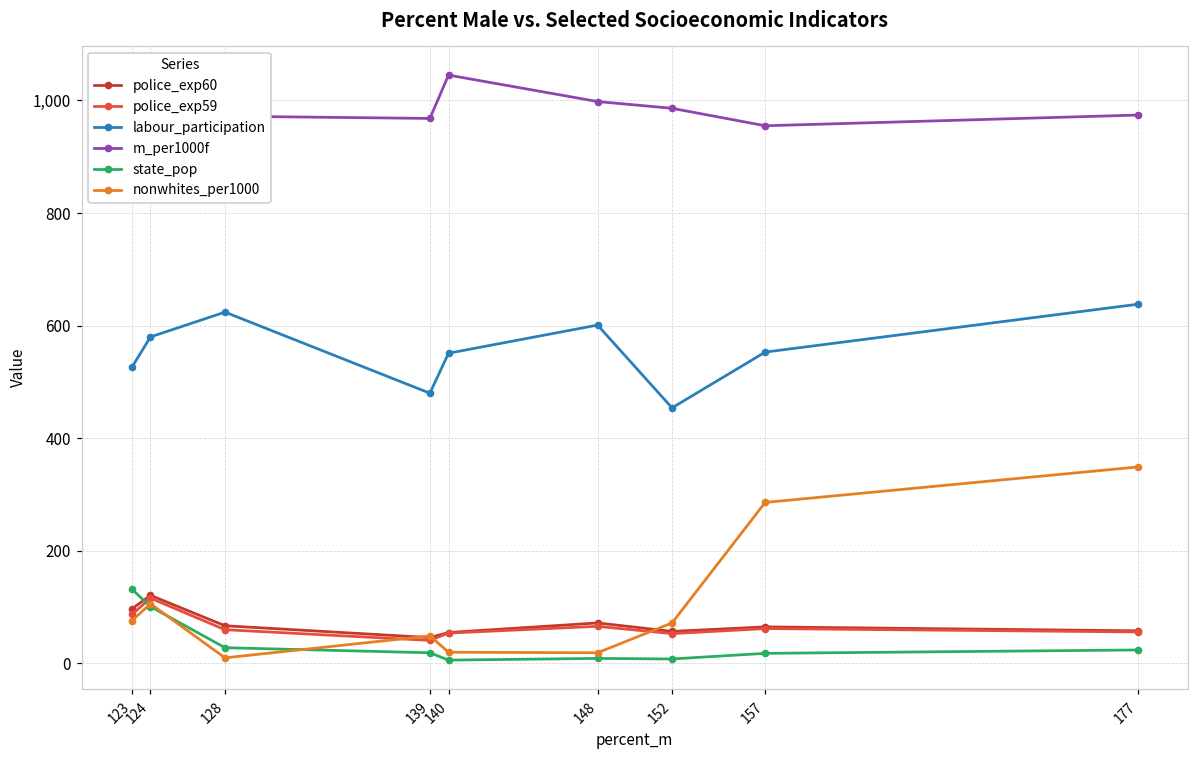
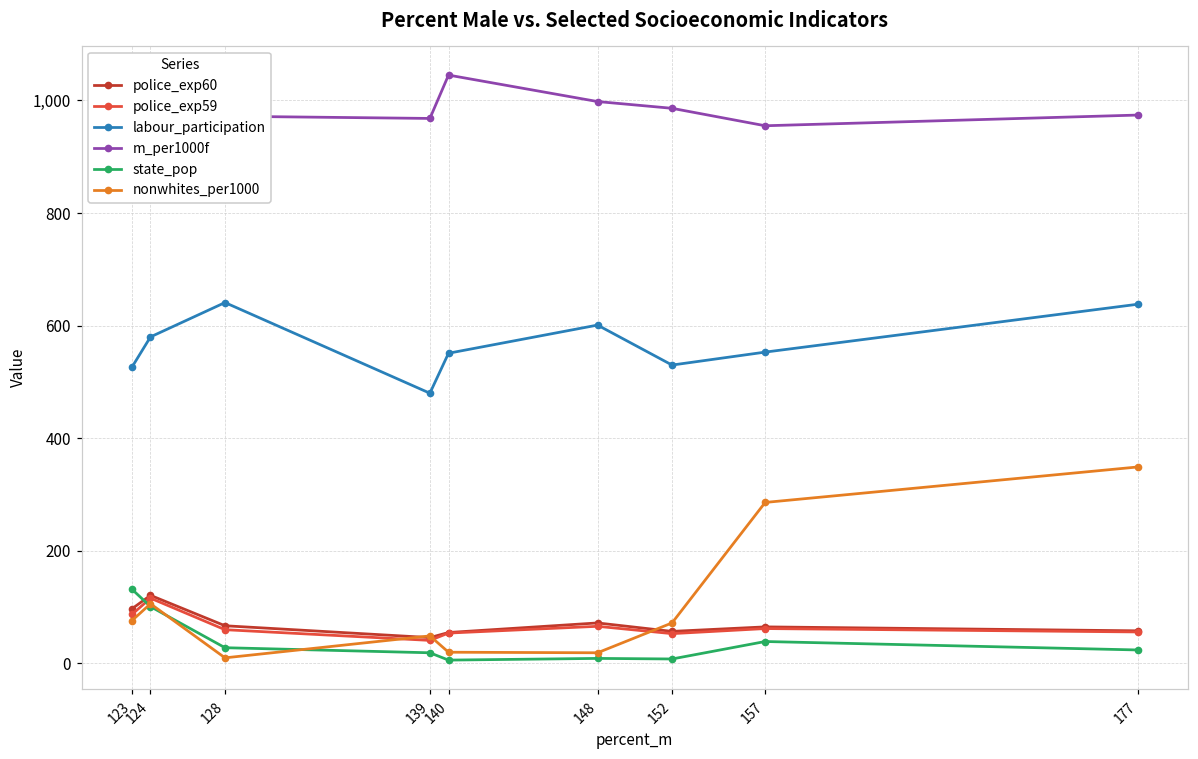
  {
    "labour_participation": {
      "123": "530",
      "124": "580",
-     "128": "620",
+     "128": "640",
      "139": "480",
      "140": "550",
      "148": "600",
-     "152": "450",
+     "152": "530",
      "157": "550",
      "177": "640"
    },
    "m_per1000f": {
      "139": "970",
      "140": "1,050",
      "148": "1,000",
      "152": "990",
      "157": "960",
      "177": "970"
    },
    "state_pop": {
      "123": "130",
      "124": "100",
      "128": "30",
      "139": "20",
      "140": "10",
      "148": "10",
      "152": "10",
-     "157": "20",
+     "157": "40",
      "177": "20"
    }
  }
